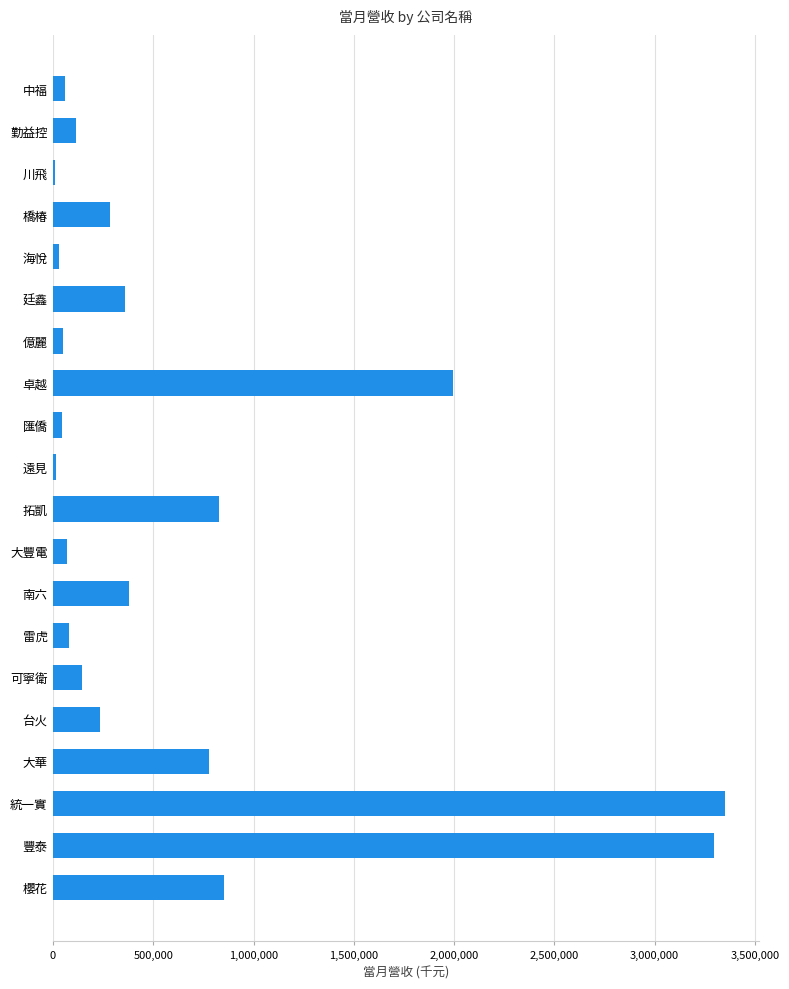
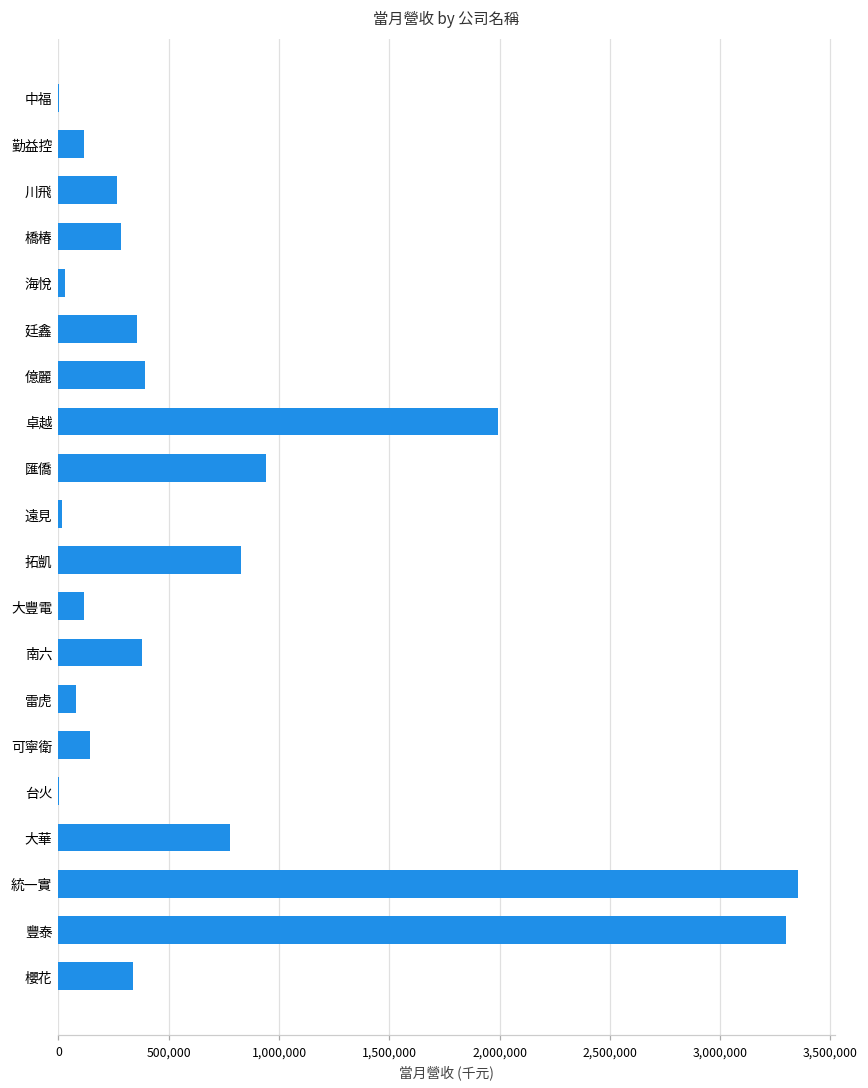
  {
-   "中福": "60,000",
+   "中福": "0",
    "勤益控": "110,000",
-   "川飛": "10,000",
+   "川飛": "270,000",
    "橋椿": "280,000",
    "海悅": "30,000",
    "廷鑫": "360,000",
-   "億麗": "50,000",
+   "億麗": "390,000",
    "卓越": "1,990,000",
-   "匯僑": "40,000",
+   "匯僑": "940,000",
    "遠見": "20,000",
    "拓凱": "830,000",
-   "大豐電": "70,000",
+   "大豐電": "120,000",
    "南六": "380,000",
    "雷虎": "80,000",
    "可寧衛": "140,000",
-   "台火": "240,000",
+   "台火": "0",
    "大華": "780,000",
    "統一實": "3,350,000",
    "豐泰": "3,300,000",
-   "櫻花": "850,000"
+   "櫻花": "340,000"
  }
